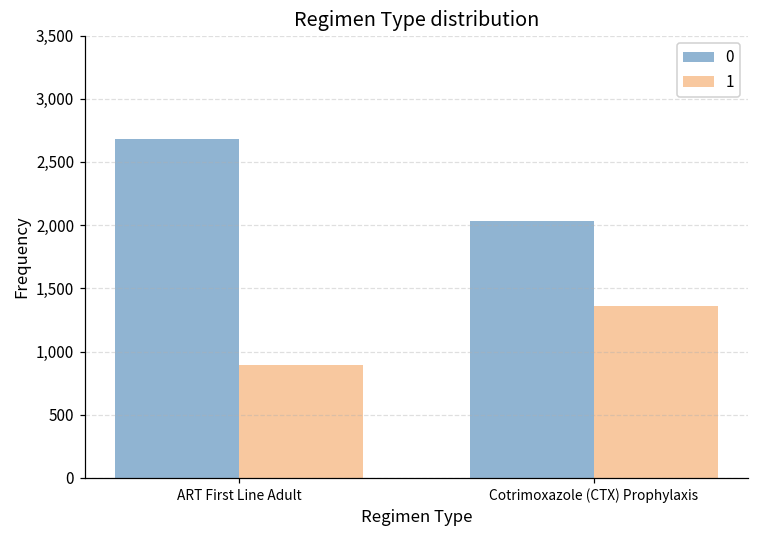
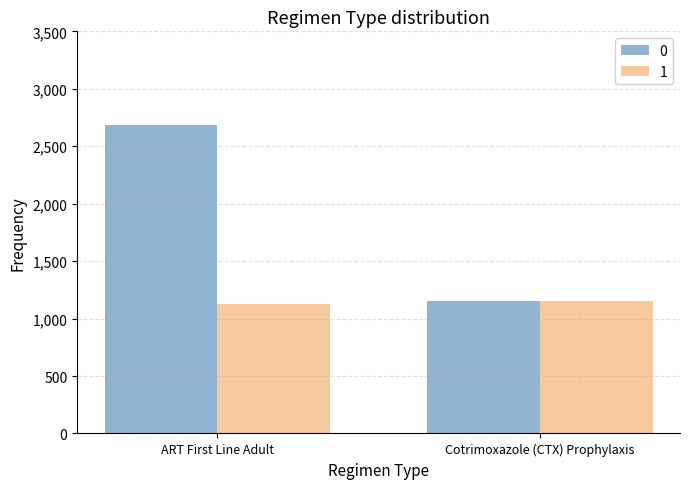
  {
    "0": {
      "ART First Line Adult": "2,680",
-     "Cotrimoxazole (CTX) Prophylaxis": "2,030"
+     "Cotrimoxazole (CTX) Prophylaxis": "1,160"
    },
    "1": {
-     "ART First Line Adult": "890",
-     "Cotrimoxazole (CTX) Prophylaxis": "1,360"
+     "ART First Line Adult": "1,130",
+     "Cotrimoxazole (CTX) Prophylaxis": "1,160"
    }
  }
